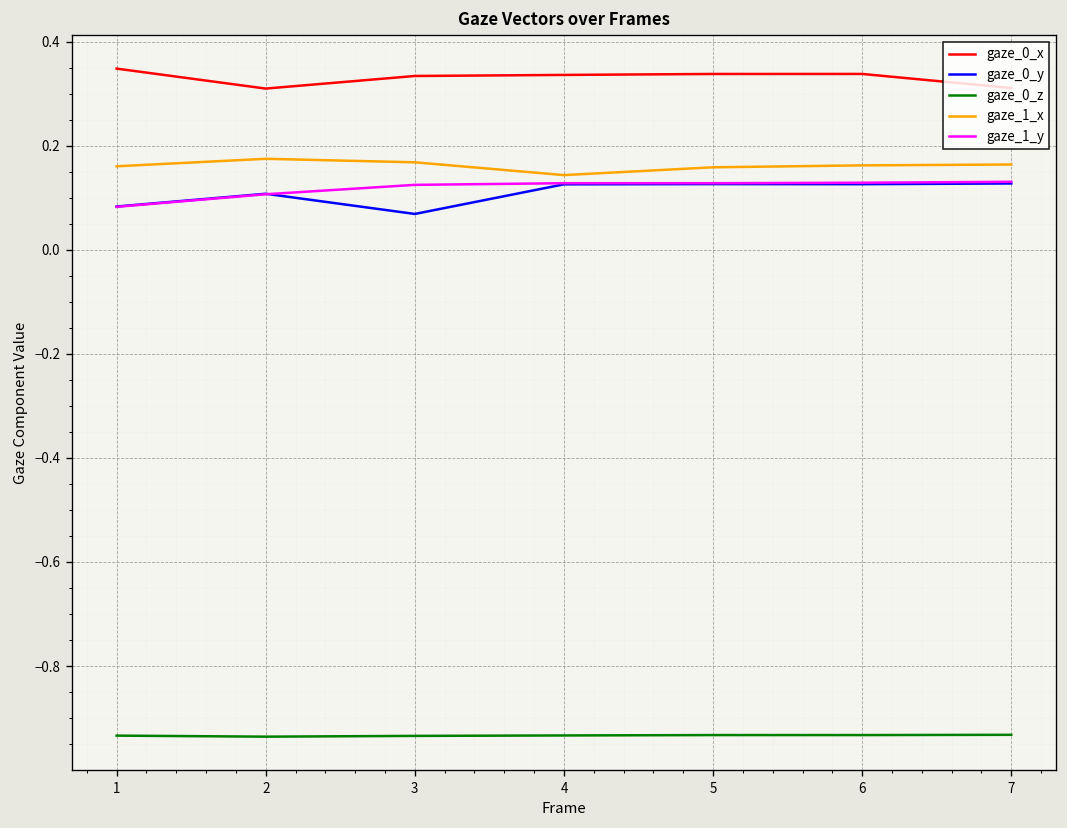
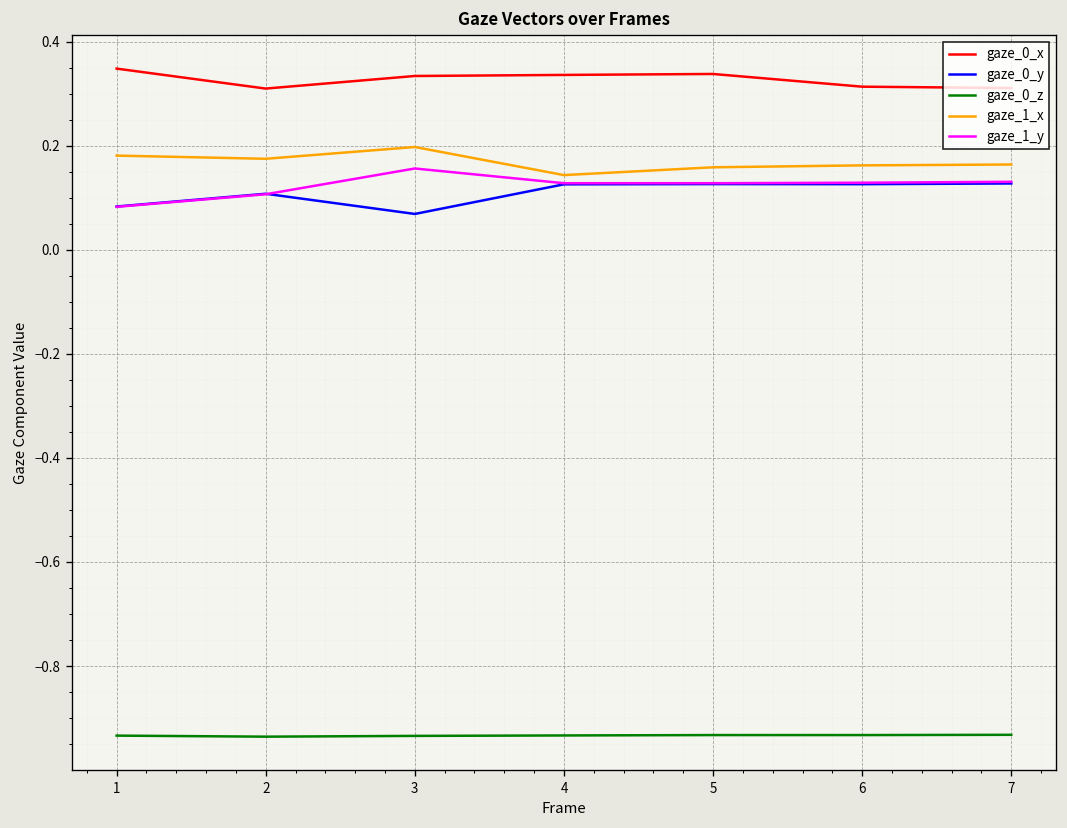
  {
    "gaze_0_x": {
      "1": 0.35,
      "2": 0.31,
      "3": 0.33,
      "4": 0.34,
      "5": 0.34,
-     "6": 0.34
+     "6": 0.31
    },
    "gaze_0_y": {
      "3": 0.07
    },
    "gaze_0_z": {
      "1": -0.93,
      "2": -0.94,
      "3": -0.93,
      "4": -0.93,
      "5": -0.93,
      "6": -0.93,
      "7": -0.93
    },
    "gaze_1_x": {
-     "1": 0.16,
+     "1": 0.18,
      "2": 0.17,
-     "3": 0.17,
+     "3": 0.20,
      "4": 0.14,
      "5": 0.16,
      "6": 0.16,
      "7": 0.16
    },
    "gaze_1_y": {
-     "3": 0.12
+     "3": 0.16
    }
  }
